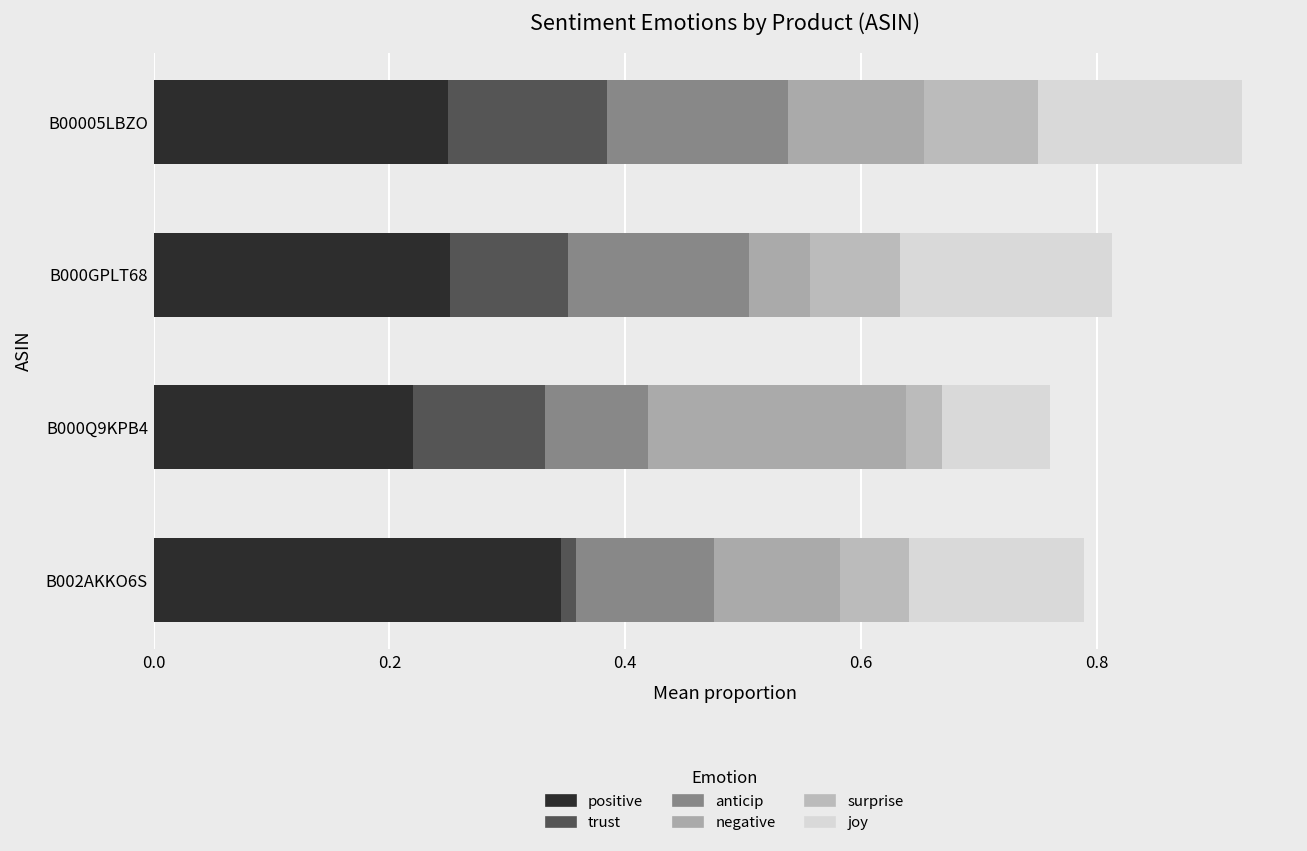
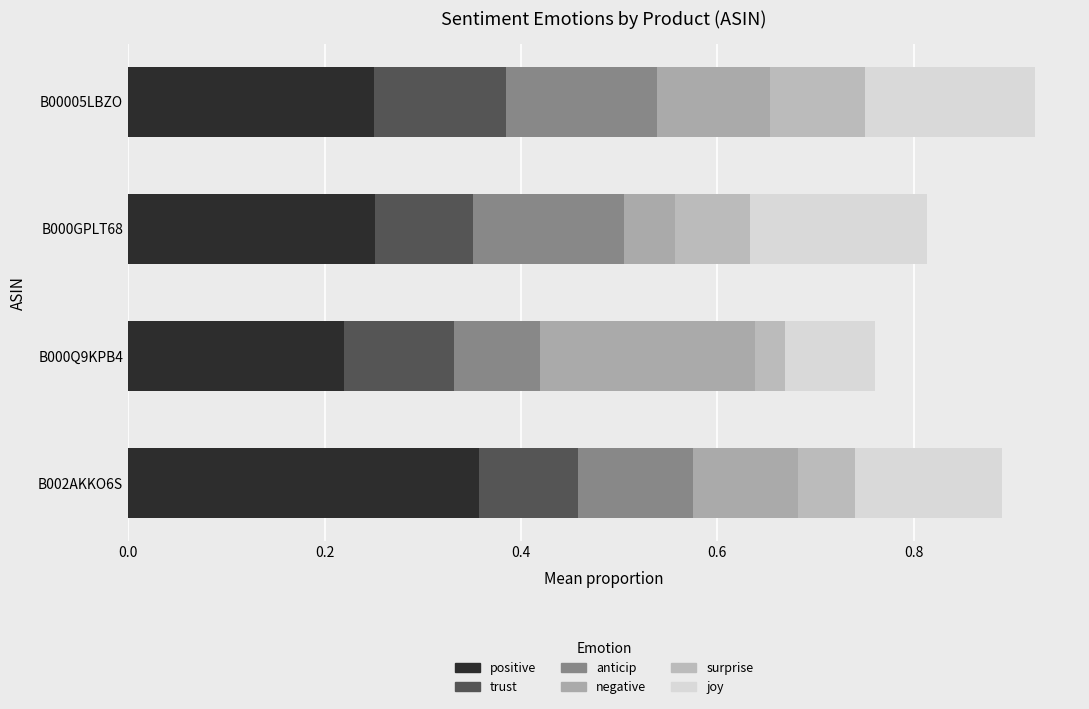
  {
    "positive": {
      "B00005LBZO": 0.25,
      "B000GPLT68": 0.25,
      "B000Q9KPB4": 0.22,
-     "B002AKKO6S": 0.35
+     "B002AKKO6S": 0.36
    },
    "trust": {
      "B00005LBZO": 0.13,
      "B000GPLT68": 0.10,
      "B000Q9KPB4": 0.11,
-     "B002AKKO6S": 0.01
+     "B002AKKO6S": 0.10
    }
  }
